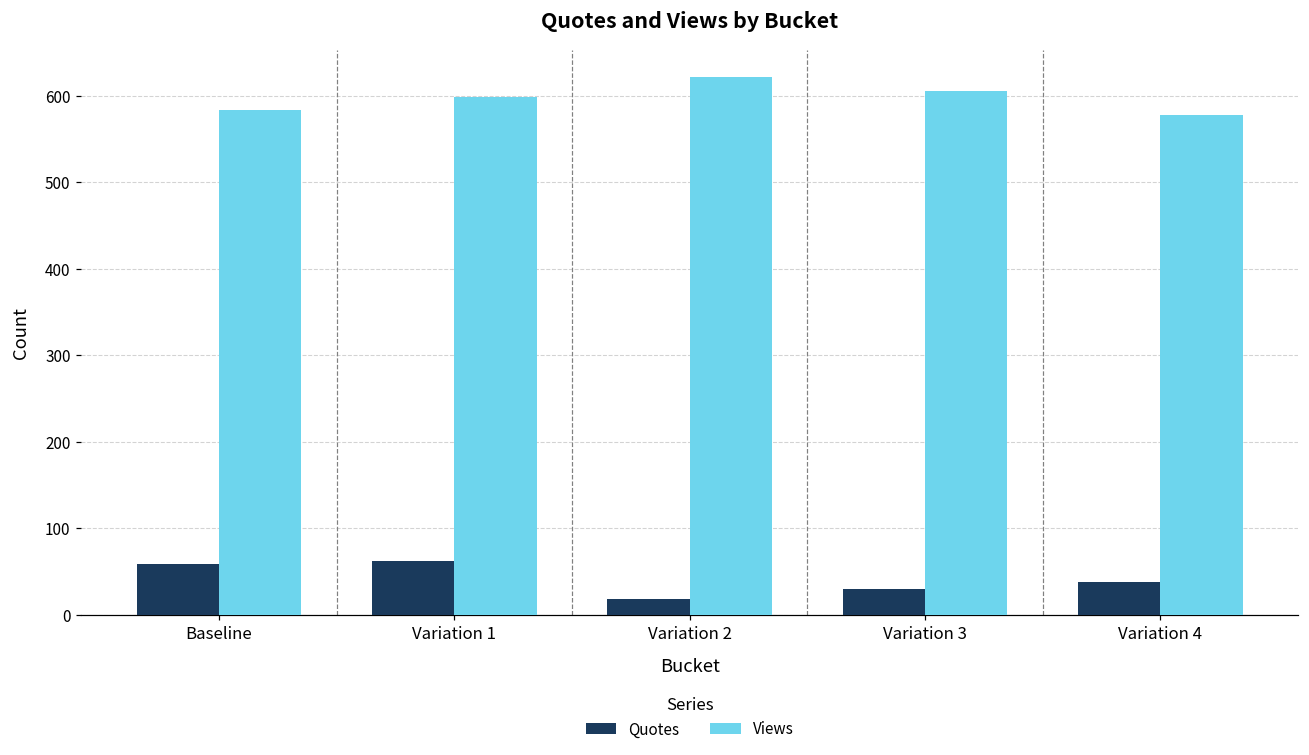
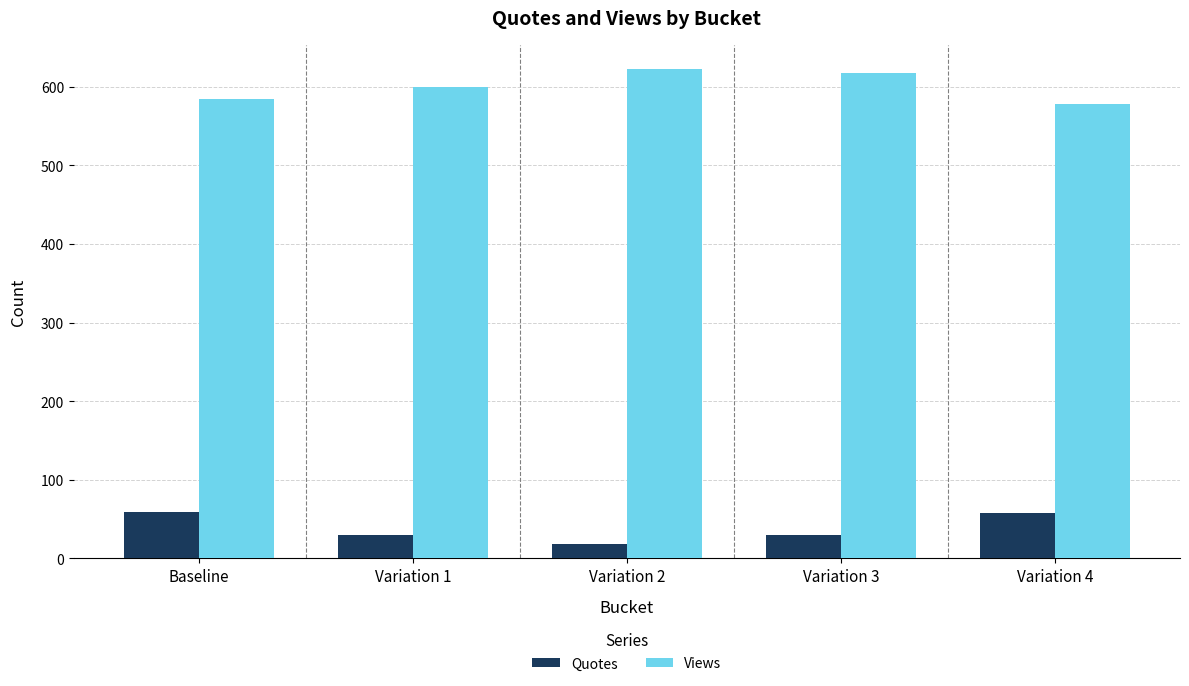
  {
    "Quotes": {
      "Baseline": 60,
-     "Variation 1": 60,
+     "Variation 1": 30,
      "Variation 2": 20,
      "Variation 3": 30,
-     "Variation 4": 40
+     "Variation 4": 60
    },
    "Views": {
      "Baseline": 580,
      "Variation 1": 600,
      "Variation 2": 620,
-     "Variation 3": 610,
+     "Variation 3": 620,
      "Variation 4": 580
    }
  }
